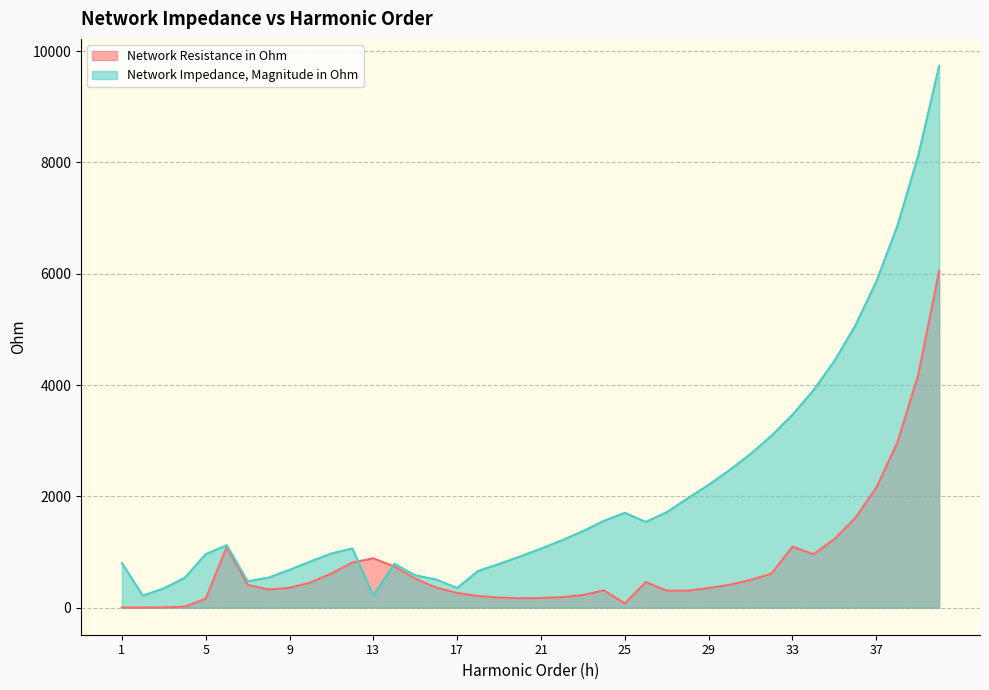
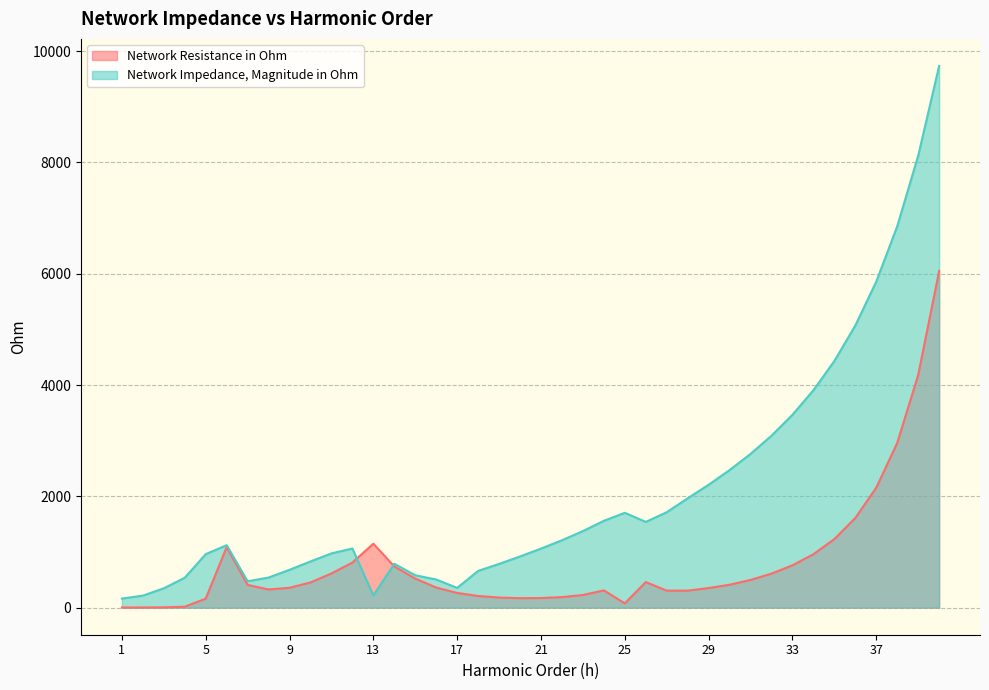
  {
    "Network Resistance in Ohm": {
      "1": 0,
      "5": 200,
      "9": 400,
-     "13": 900,
+     "13": 1100,
      "17": 300,
      "21": 200,
      "25": 100,
      "29": 400,
-     "33": 1100,
+     "33": 800,
      "37": 2200
    },
    "Network Impedance, Magnitude in Ohm": {
-     "1": 800,
+     "1": 200,
      "5": 1000,
      "9": 700,
      "13": 200,
      "17": 400,
      "21": 1100,
      "25": 1700,
      "29": 2200,
      "33": 3500,
      "37": 5900
    }
  }
